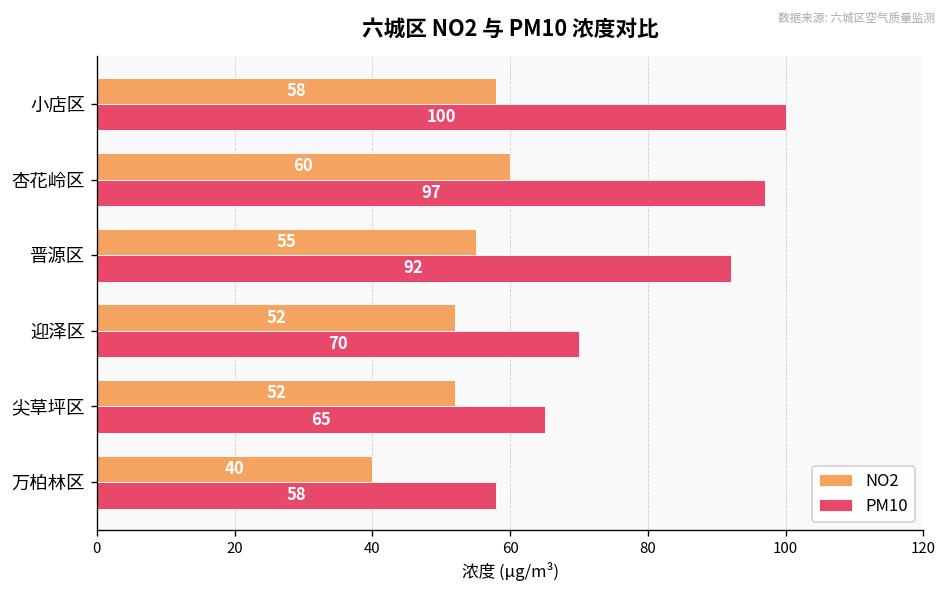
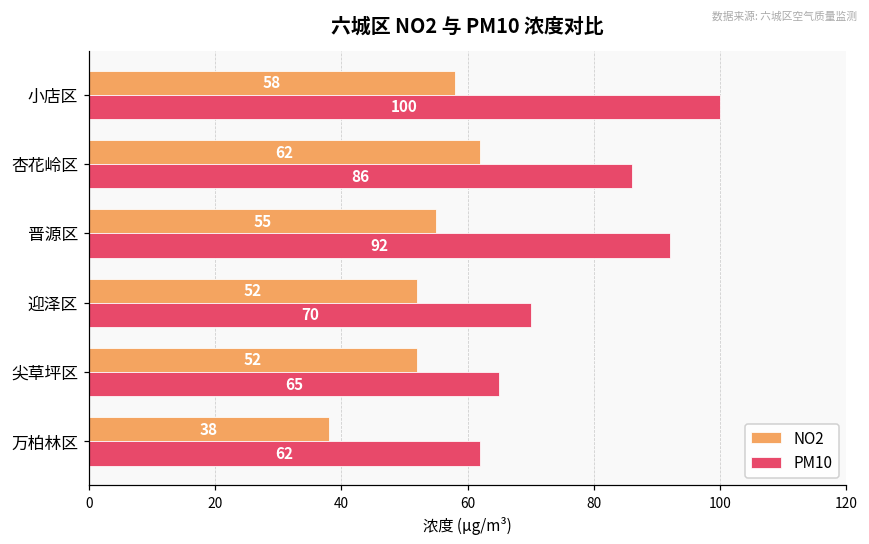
  {
    "NO2": {
      "小店区": 58,
-     "杏花岭区": 60,
+     "杏花岭区": 62,
      "晋源区": 55,
      "迎泽区": 52,
      "尖草坪区": 52,
-     "万柏林区": 40
+     "万柏林区": 38
    },
    "PM10": {
      "小店区": 100,
-     "杏花岭区": 97,
+     "杏花岭区": 86,
      "晋源区": 92,
      "迎泽区": 70,
      "尖草坪区": 65,
-     "万柏林区": 58
+     "万柏林区": 62
    }
  }
